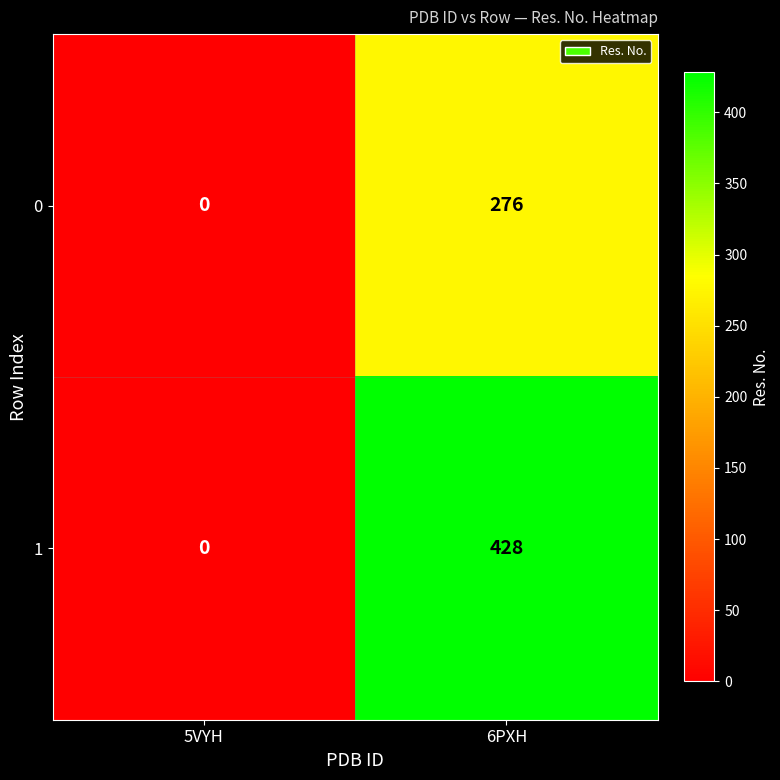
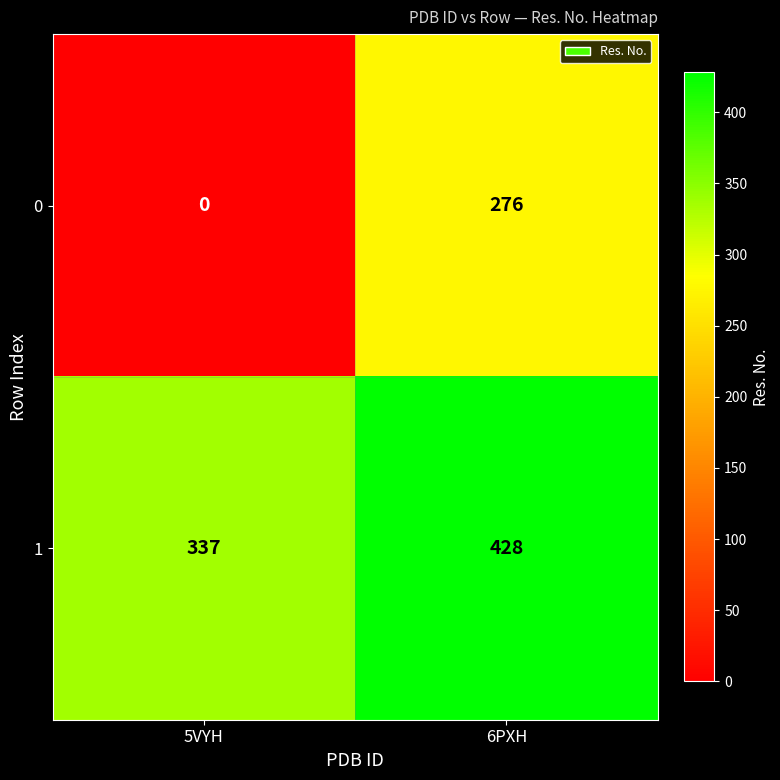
  {
    "0": {
      "5VYH": 0,
      "6PXH": 276
    },
    "1": {
-     "5VYH": 0,
+     "5VYH": 337,
      "6PXH": 428
    }
  }
